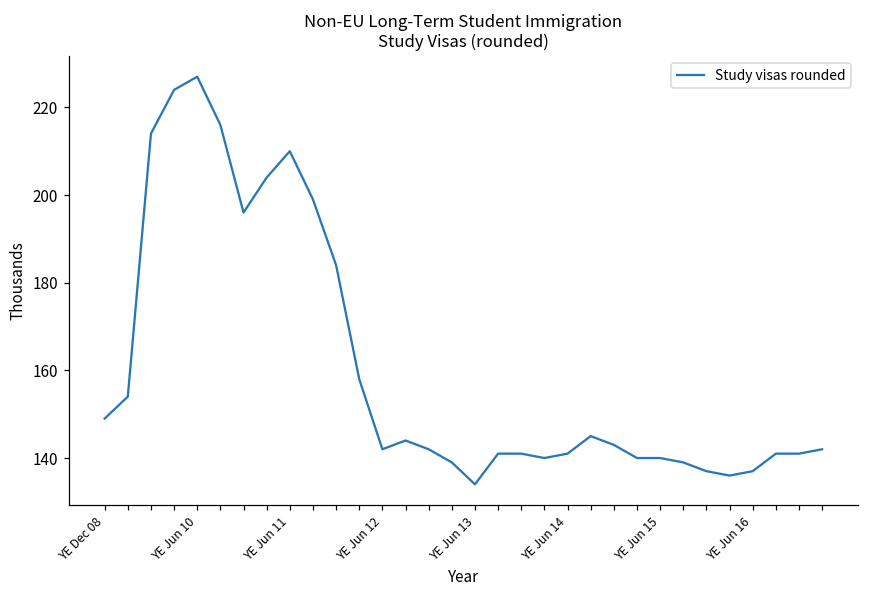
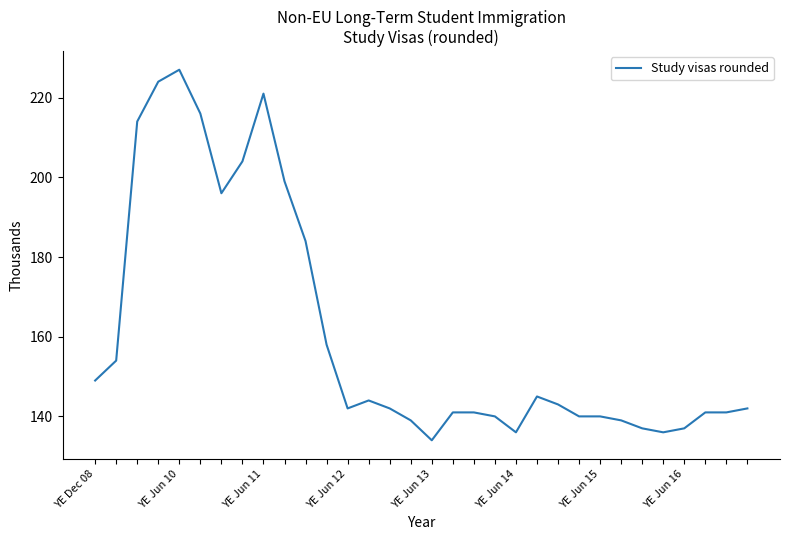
  {
    "YE Dec 08": 149,
    "YE Jun 10": 227,
-   "YE Jun 11": 210,
+   "YE Jun 11": 221,
    "YE Jun 12": 142,
    "YE Jun 13": 134,
-   "YE Jun 14": 141,
+   "YE Jun 14": 136,
    "YE Jun 15": 140,
    "YE Jun 16": 137
  }
